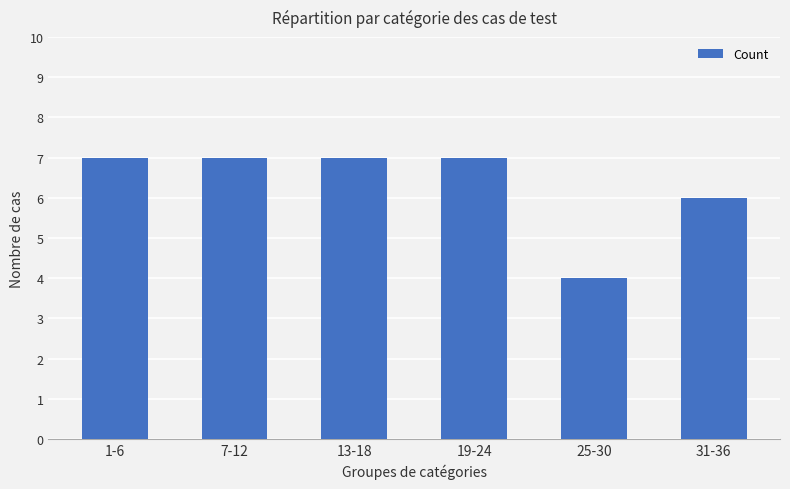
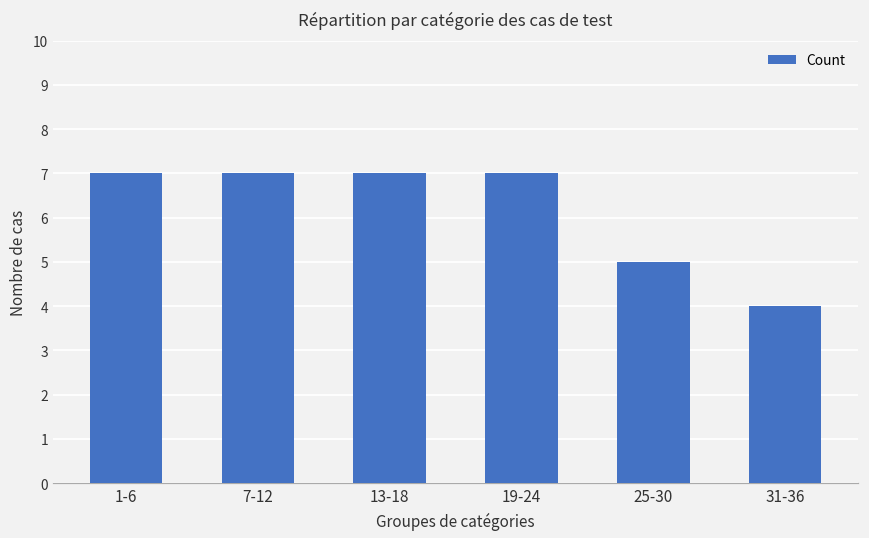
  {
    "1-6": 7,
    "7-12": 7,
    "13-18": 7,
    "19-24": 7,
-   "25-30": 4,
-   "31-36": 6
+   "25-30": 5,
+   "31-36": 4
  }
